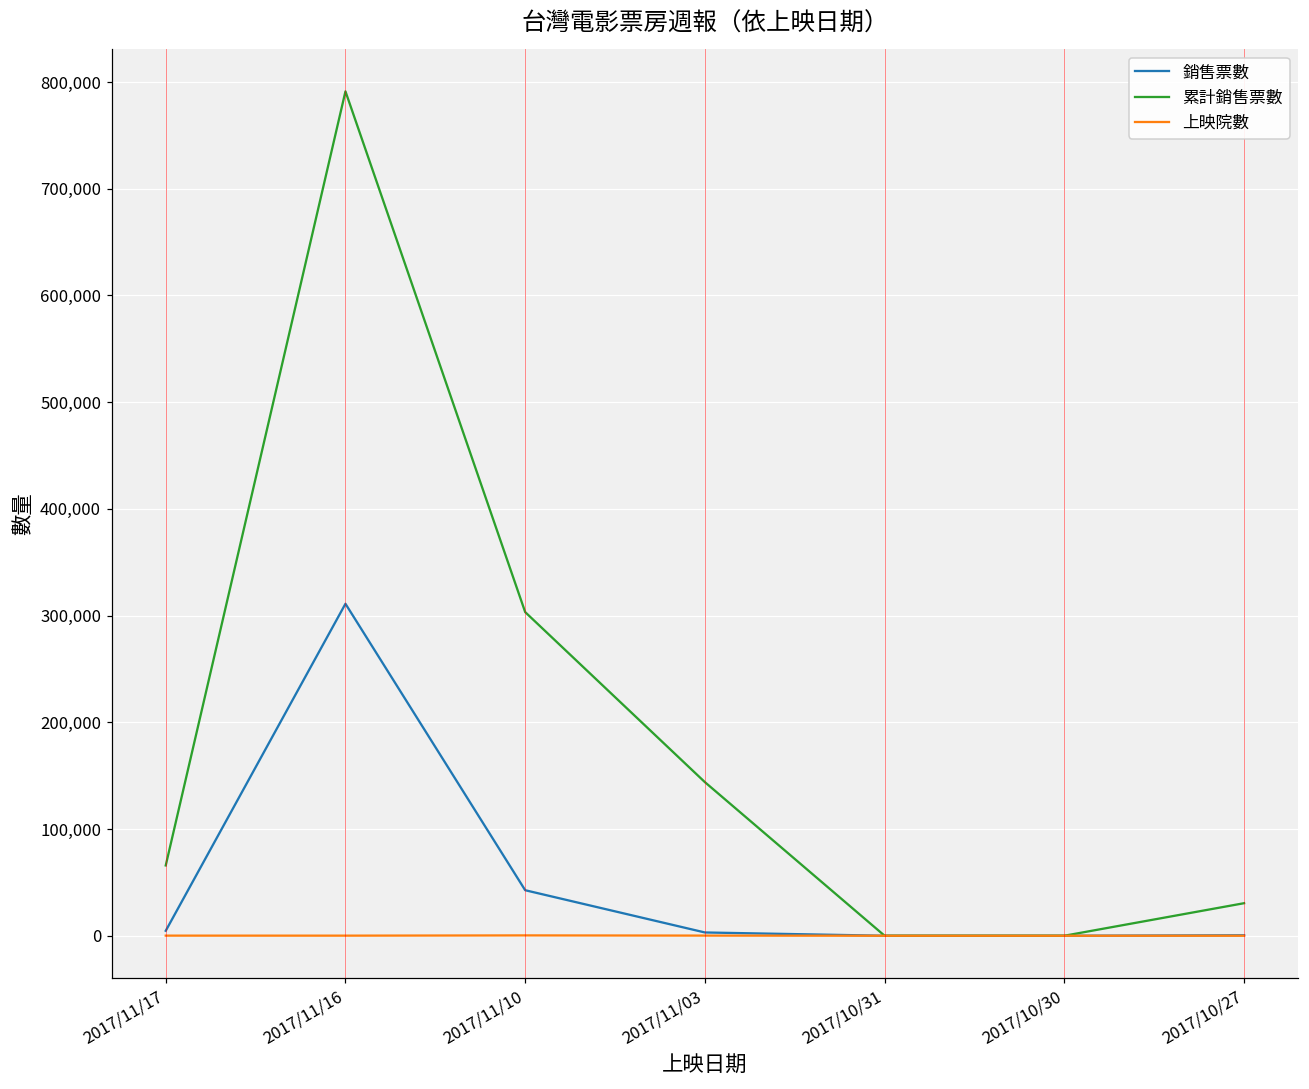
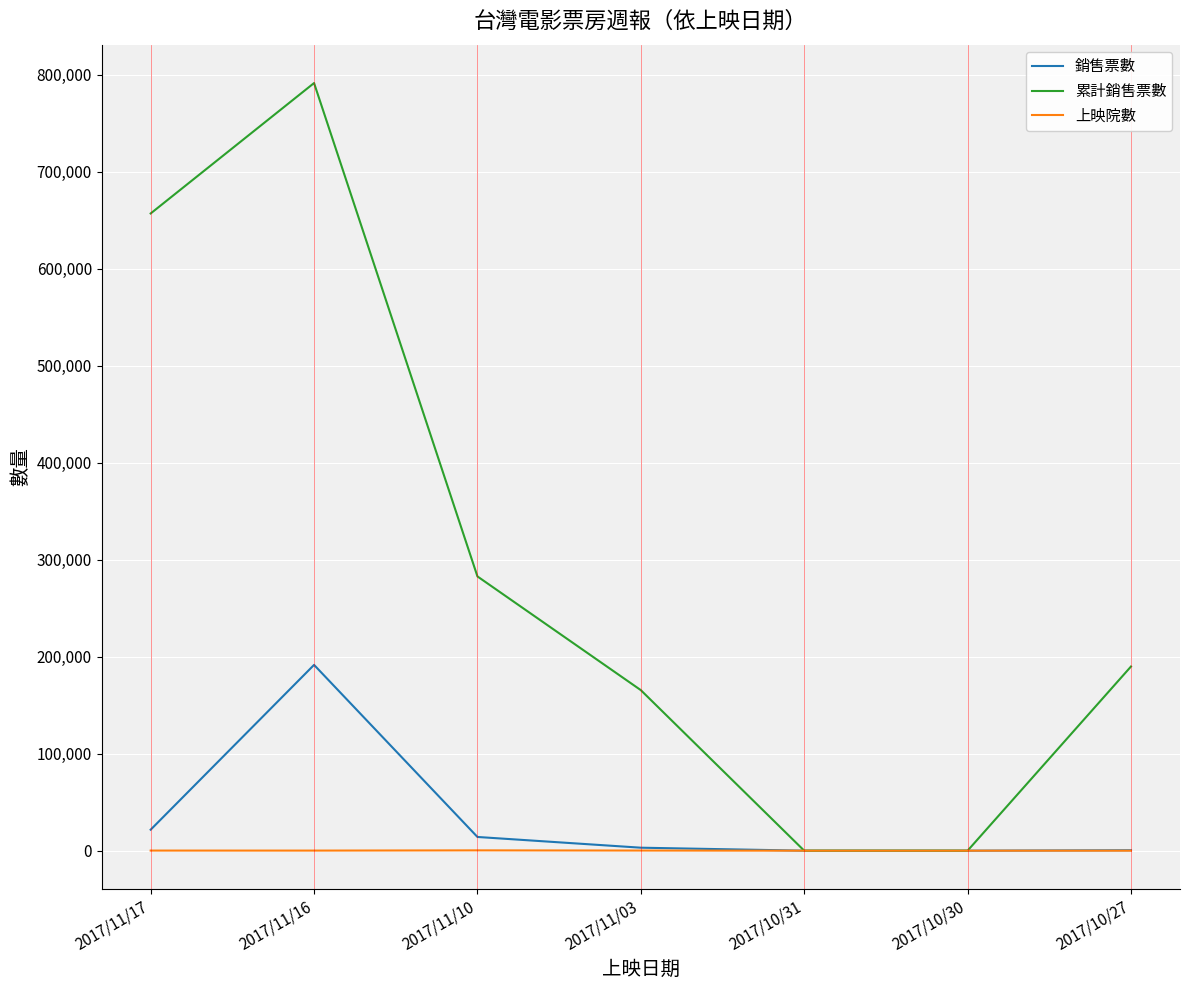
  {
    "銷售票數": {
-     "2017/11/17": "0",
-     "2017/11/16": "310,000",
-     "2017/11/10": "40,000",
+     "2017/11/17": "20,000",
+     "2017/11/16": "190,000",
+     "2017/11/10": "10,000",
      "2017/11/03": "0"
    },
    "累計銷售票數": {
-     "2017/11/17": "70,000",
+     "2017/11/17": "660,000",
      "2017/11/16": "790,000",
-     "2017/11/10": "300,000",
-     "2017/11/03": "140,000",
-     "2017/10/27": "30,000"
+     "2017/11/10": "280,000",
+     "2017/11/03": "170,000",
+     "2017/10/27": "190,000"
    },
    "上映院數": {
      "2017/11/17": "0",
      "2017/11/16": "0",
      "2017/11/10": "0",
      "2017/11/03": "0"
    }
  }
